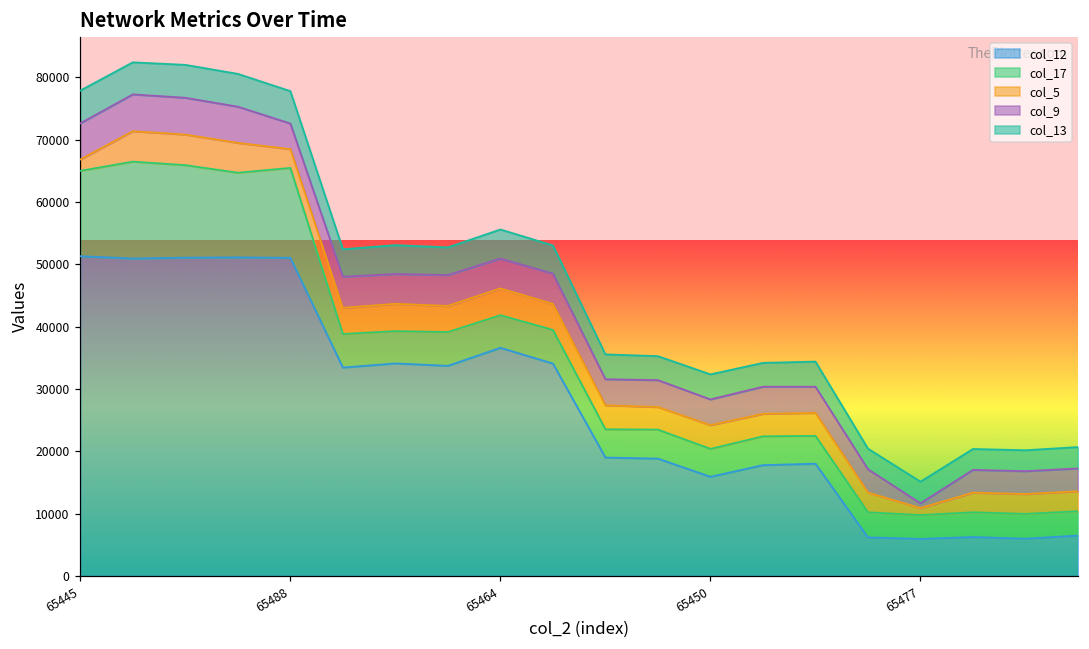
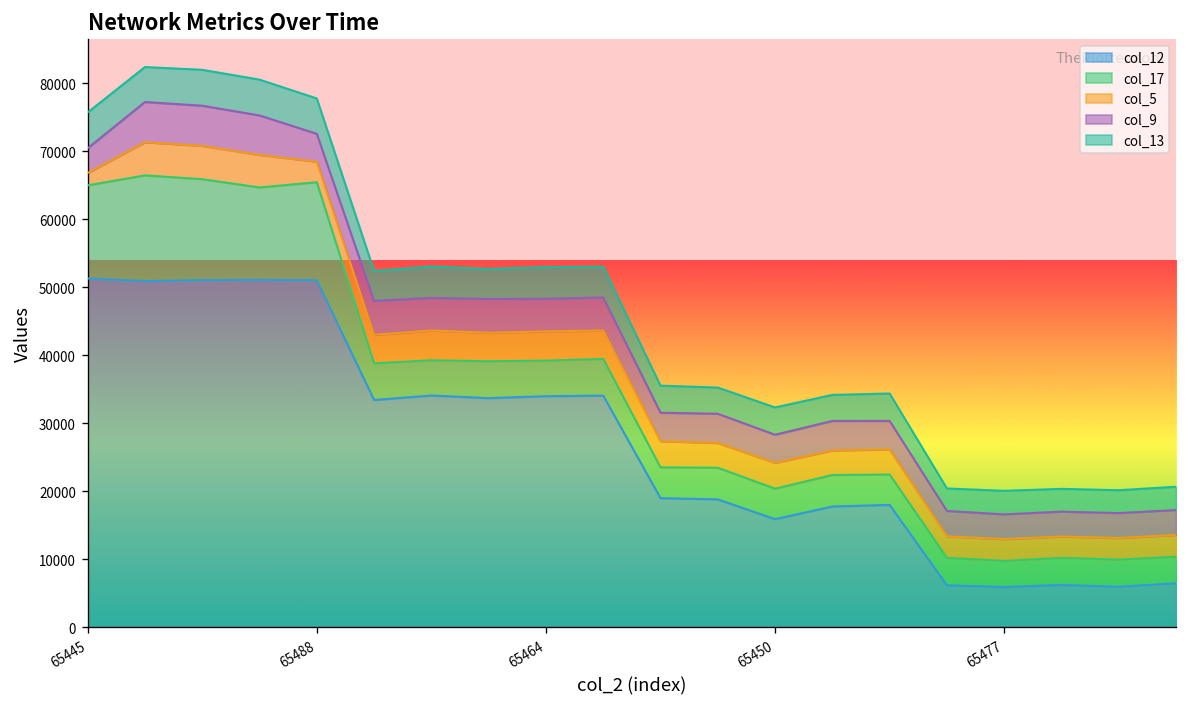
  {
    "col_12": {
      "65445": 51000,
      "65488": 51000,
-     "65464": 37000,
+     "65464": 34000,
      "65450": 16000,
      "65477": 6000
    },
    "col_5": {
      "65445": 2000,
      "65488": 3000,
      "65464": 4000,
      "65450": 4000,
-     "65477": 1000
+     "65477": 3000
    },
    "col_9": {
-     "65445": 6000,
+     "65445": 4000,
      "65488": 4000,
      "65464": 5000,
      "65450": 4000,
-     "65477": 1000
+     "65477": 4000
    }
  }
